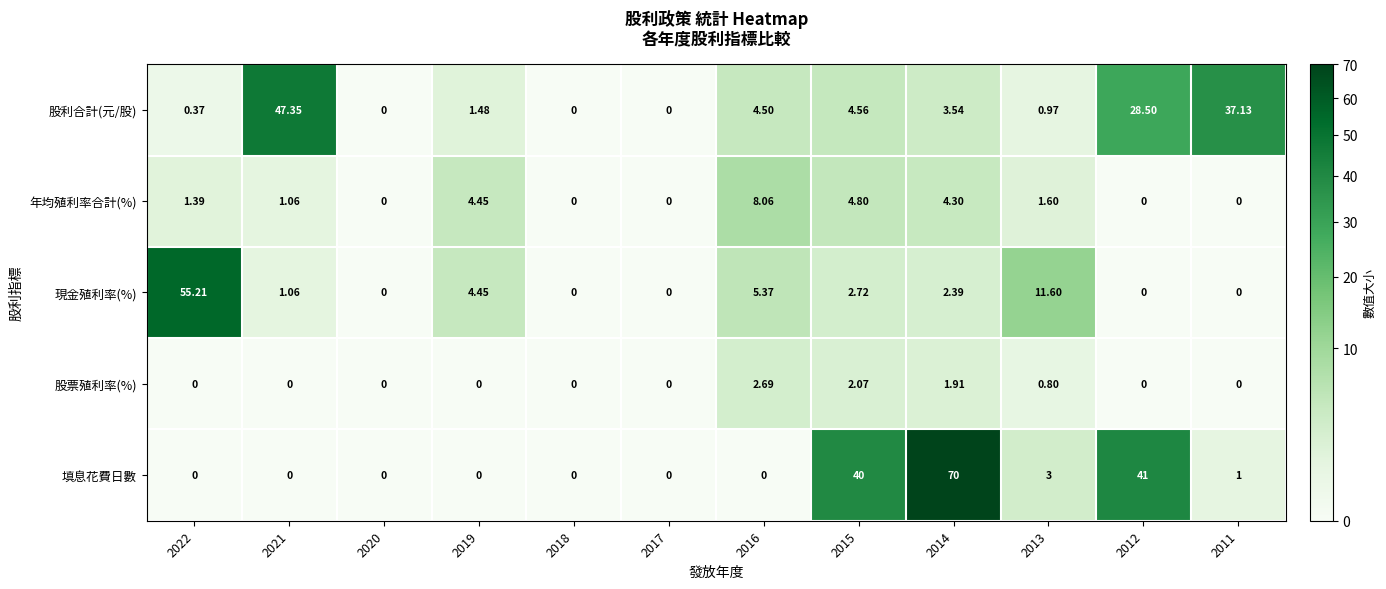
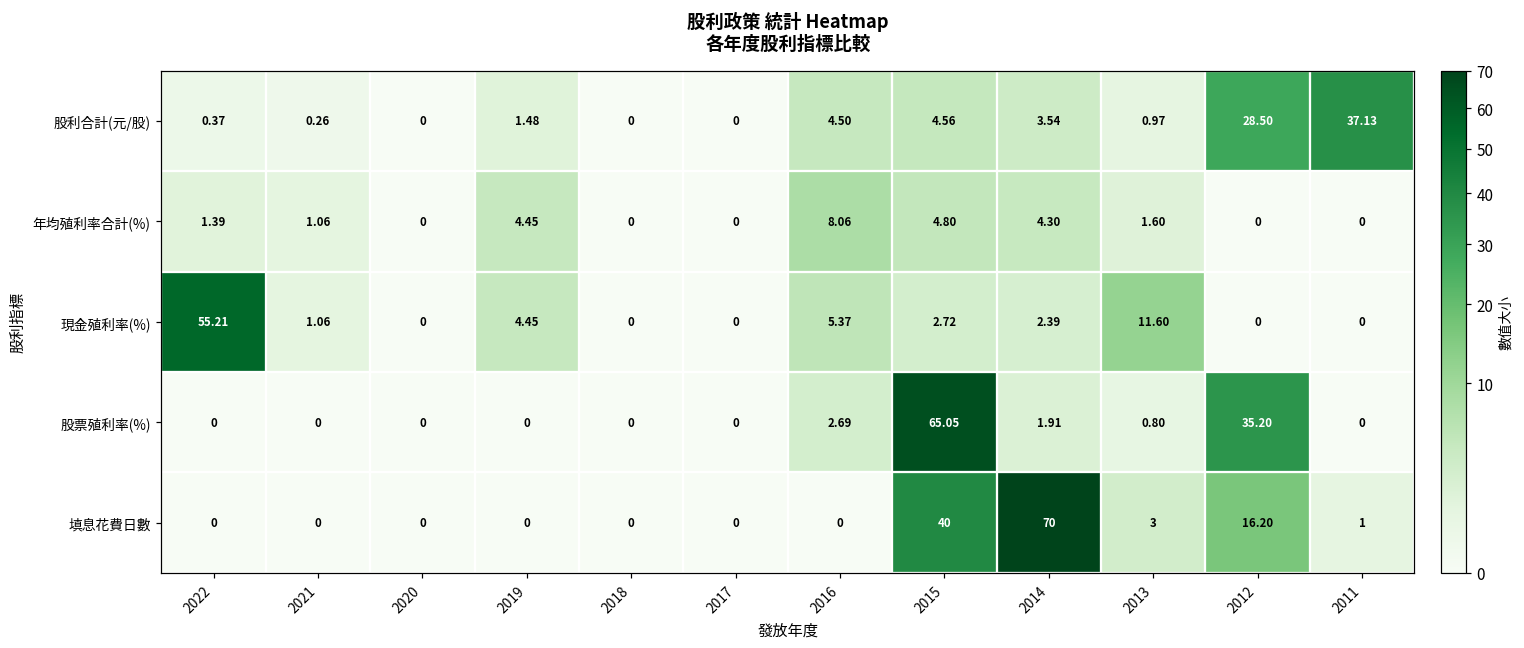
  {
    "股利合計(元/股)": {
      "2022": 0.37,
-     "2021": 47.35,
+     "2021": 0.26,
      "2020": 0,
      "2019": 1.48,
      "2018": 0,
      "2017": 0,
      "2016": 4.50,
      "2015": 4.56,
      "2014": 3.54,
      "2013": 0.97,
      "2012": 28.50,
      "2011": 37.13
    },
    "年均殖利率合計(%)": {
      "2022": 1.39,
      "2021": 1.06,
      "2020": 0,
      "2019": 4.45,
      "2018": 0,
      "2017": 0,
      "2016": 8.06,
      "2015": 4.80,
      "2014": 4.30,
      "2013": 1.60,
      "2012": 0,
      "2011": 0
    },
    "現金殖利率(%)": {
      "2022": 55.21,
      "2021": 1.06,
      "2020": 0,
      "2019": 4.45,
      "2018": 0,
      "2017": 0,
      "2016": 5.37,
      "2015": 2.72,
      "2014": 2.39,
      "2013": 11.60,
      "2012": 0,
      "2011": 0
    },
    "股票殖利率(%)": {
      "2022": 0,
      "2021": 0,
      "2020": 0,
      "2019": 0,
      "2018": 0,
      "2017": 0,
      "2016": 2.69,
-     "2015": 2.07,
+     "2015": 65.05,
      "2014": 1.91,
      "2013": 0.80,
-     "2012": 0,
+     "2012": 35.20,
      "2011": 0
    },
    "填息花費日數": {
      "2022": 0,
      "2021": 0,
      "2020": 0,
      "2019": 0,
      "2018": 0,
      "2017": 0,
      "2016": 0,
      "2015": 40,
      "2014": 70,
      "2013": 3,
-     "2012": 41,
+     "2012": 16.20,
      "2011": 1
    }
  }
